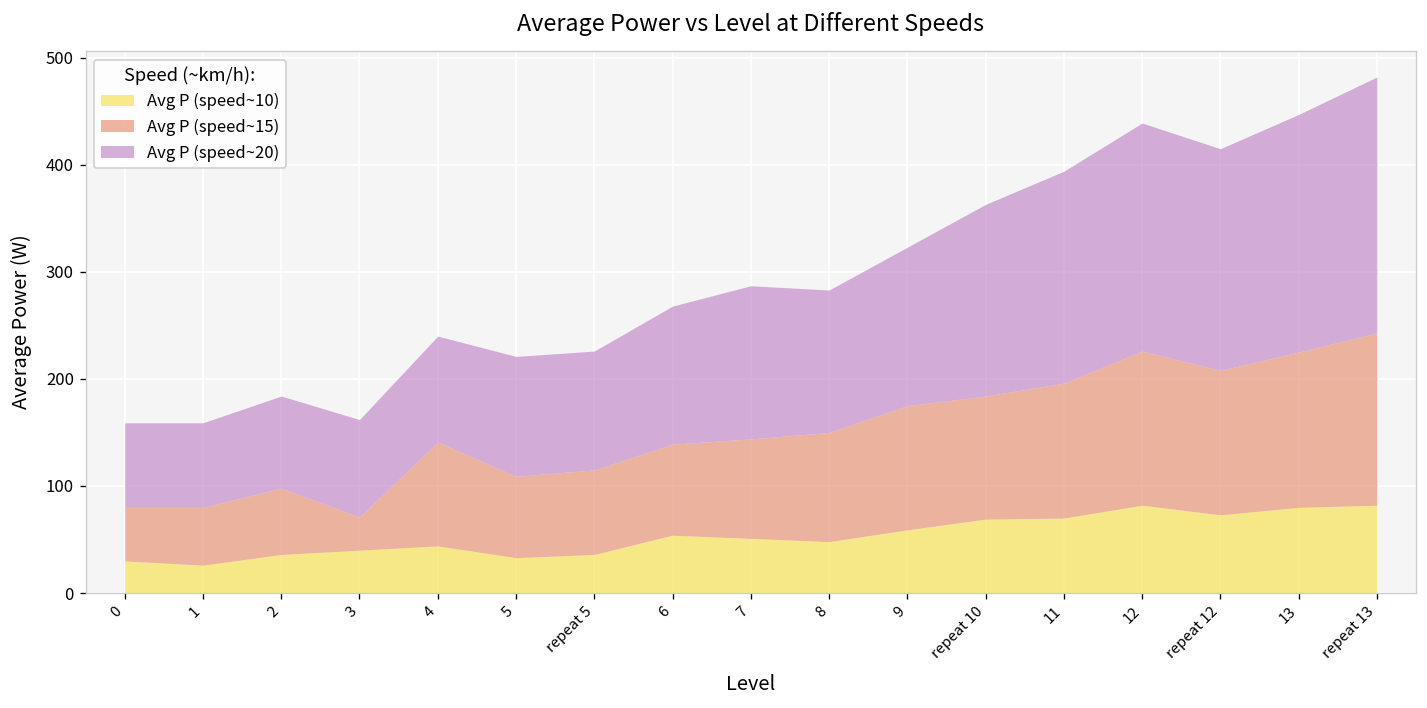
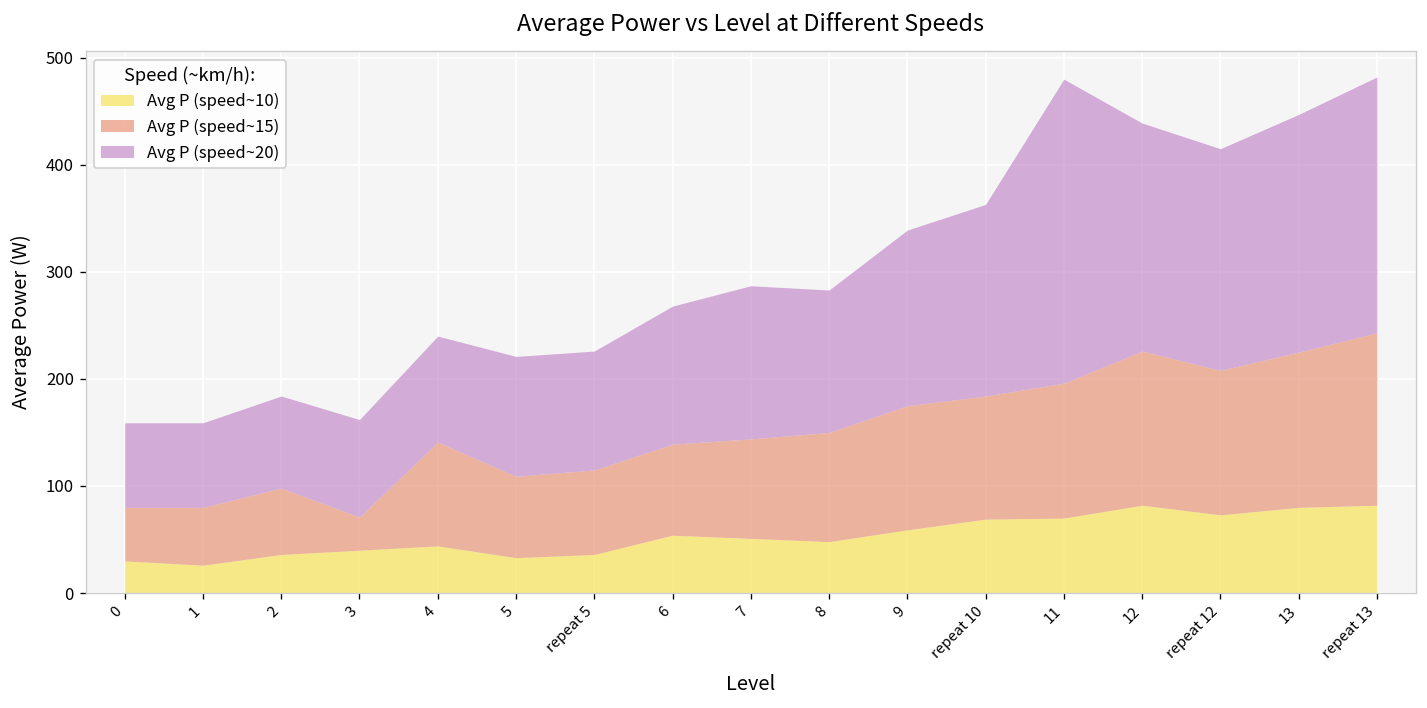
  {
    "Avg P (speed~10)": {
      "0": 30,
      "1": 30,
      "2": 40,
      "3": 40,
      "4": 40,
      "5": 30,
      "repeat 5": 40,
      "6": 50,
      "7": 50,
      "8": 50,
      "9": 60,
      "repeat 10": 70,
      "11": 70,
      "12": 80,
      "repeat 12": 70,
      "13": 80,
      "repeat 13": 80
    },
    "Avg P (speed~15)": {
      "0": 50,
      "1": 50,
      "2": 60,
      "3": 30,
      "4": 100,
      "5": 80,
      "repeat 5": 80,
      "6": 90,
      "7": 90,
      "8": 100,
      "9": 120,
      "repeat 10": 120,
      "11": 130,
      "12": 140,
      "repeat 12": 140,
      "13": 150,
      "repeat 13": 160
    },
    "Avg P (speed~20)": {
      "0": 80,
      "1": 80,
      "2": 90,
      "3": 90,
      "4": 100,
      "5": 110,
      "repeat 5": 110,
      "6": 130,
      "7": 140,
      "8": 130,
-     "9": 150,
+     "9": 160,
      "repeat 10": 180,
-     "11": 200,
+     "11": 280,
      "12": 210,
      "repeat 12": 210,
      "13": 220,
      "repeat 13": 240
    }
  }
